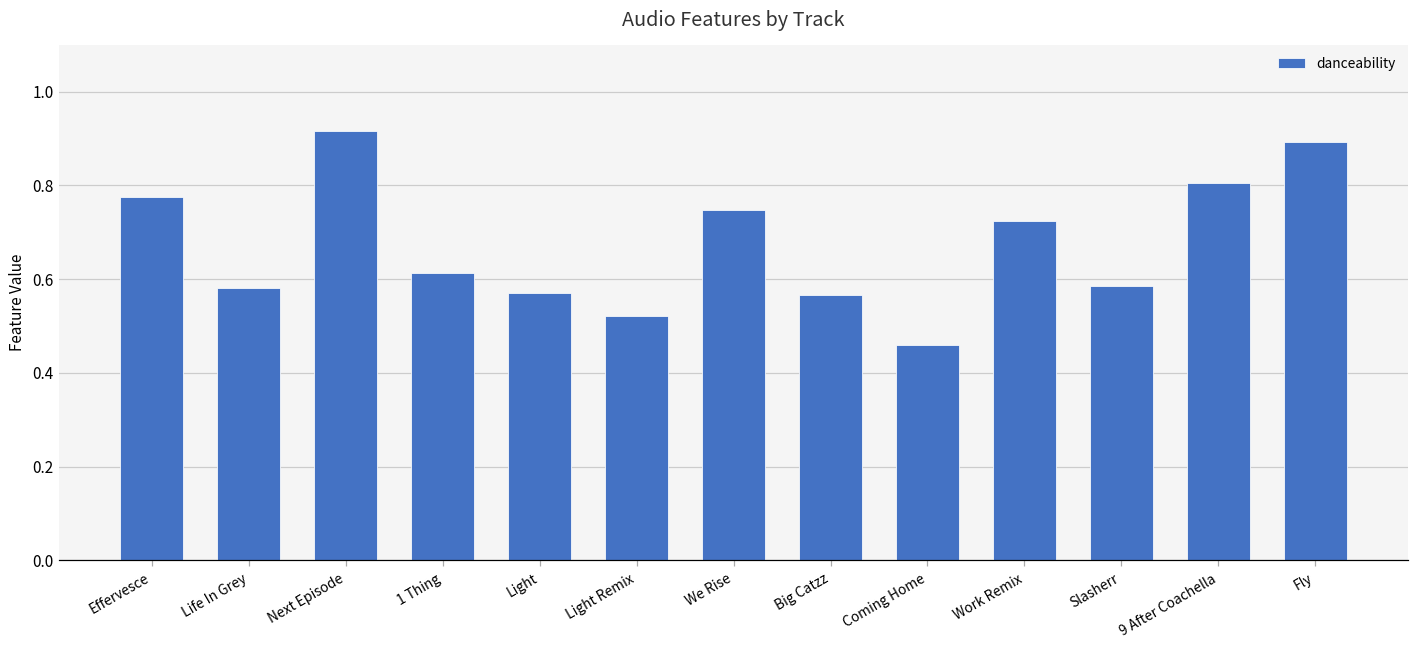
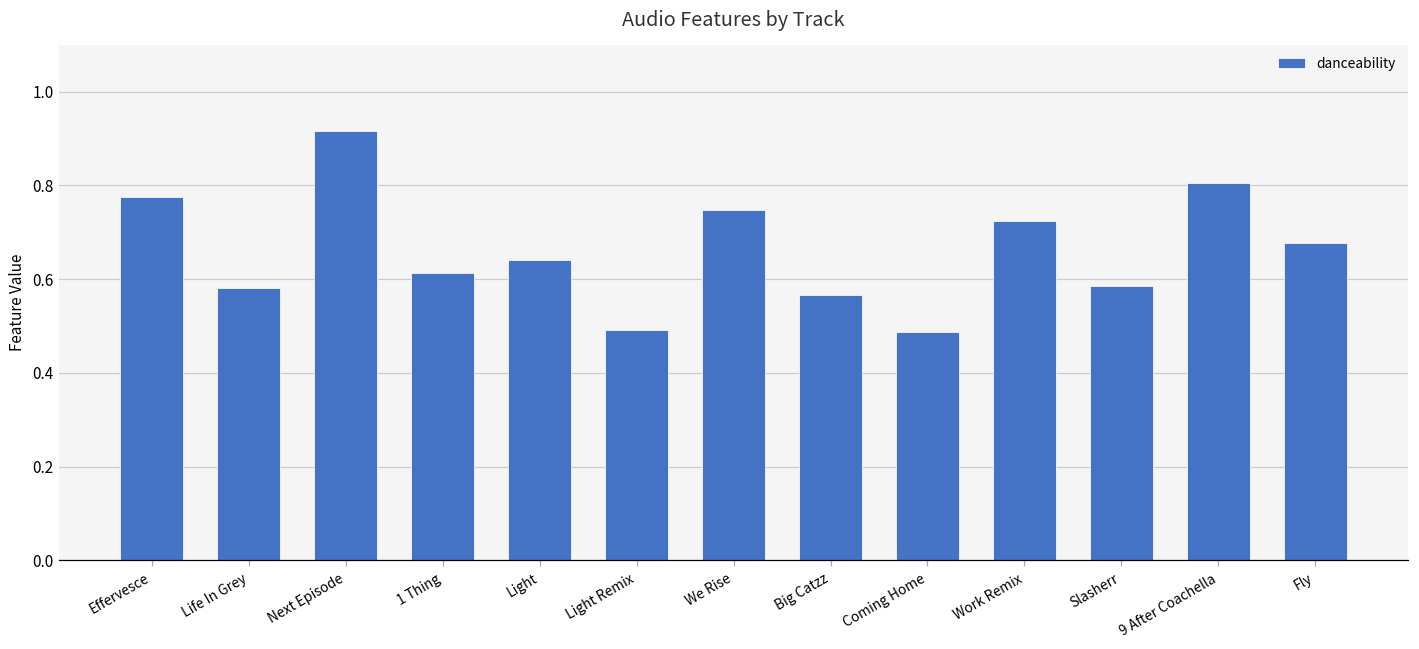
  {
    "Effervesce": 0.78,
    "Life In Grey": 0.58,
    "Next Episode": 0.92,
    "1 Thing": 0.61,
-   "Light": 0.57,
-   "Light Remix": 0.52,
+   "Light": 0.64,
+   "Light Remix": 0.49,
    "We Rise": 0.75,
    "Big Catzz": 0.57,
-   "Coming Home": 0.46,
+   "Coming Home": 0.49,
    "Work Remix": 0.72,
    "Slasherr": 0.59,
    "9 After Coachella": 0.81,
-   "Fly": 0.89
+   "Fly": 0.68
  }
